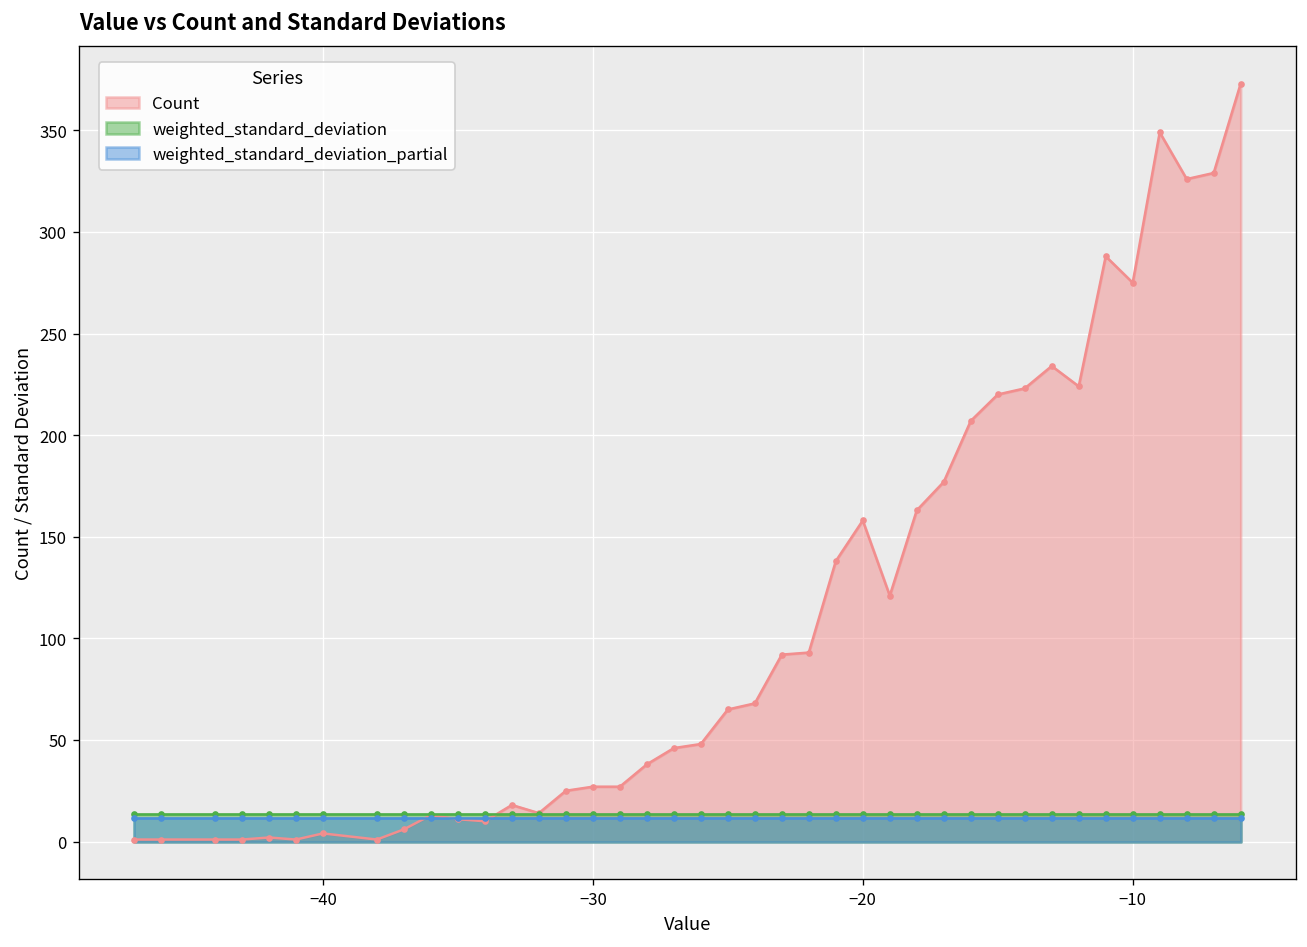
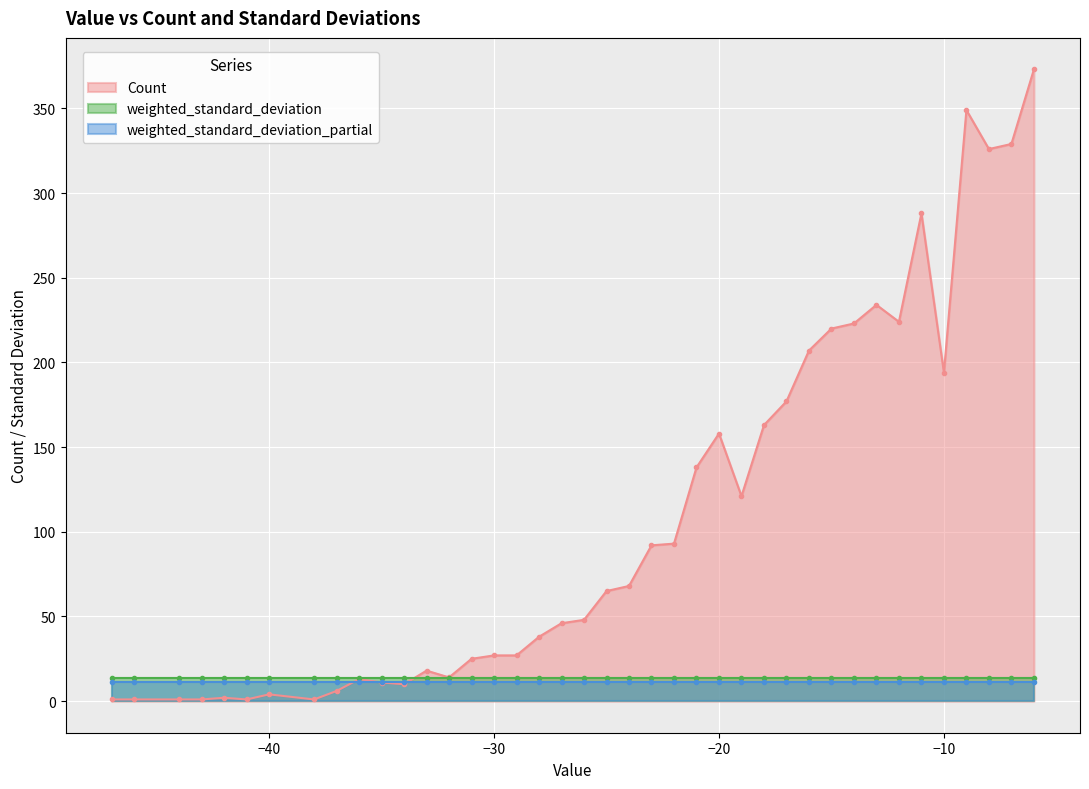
  {
    "Count": {
      "−40": 4,
      "−30": 27,
      "−20": 158,
-     "−10": 275
+     "−10": 194
    },
    "weighted_standard_deviation": {
      "−40": 14,
      "−30": 14,
      "−20": 14,
      "−10": 14
    },
    "weighted_standard_deviation_partial": {
      "−40": 11,
      "−30": 11,
      "−20": 11,
      "−10": 11
    }
  }
